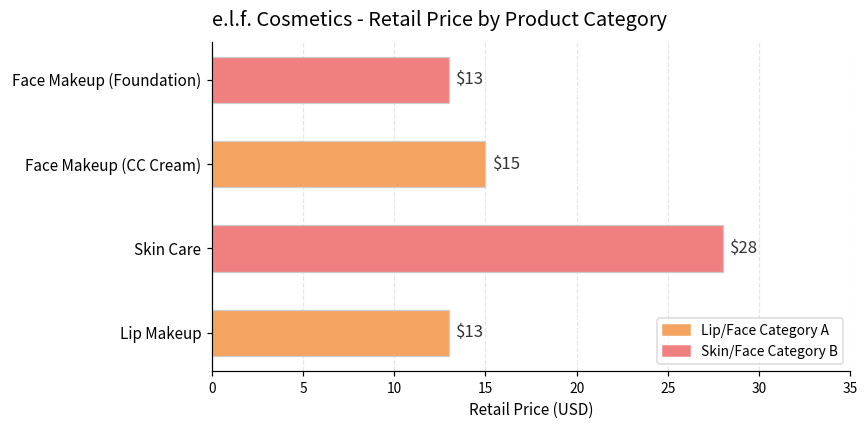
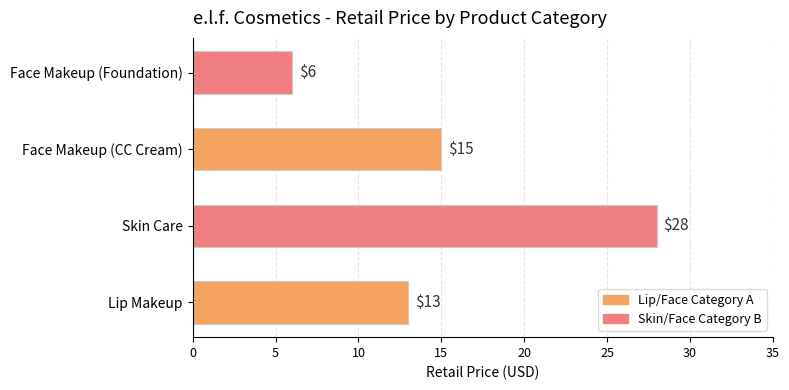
  {
-   "Face Makeup (Foundation)": "$13",
+   "Face Makeup (Foundation)": "$6",
    "Face Makeup (CC Cream)": "$15",
    "Skin Care": "$28",
    "Lip Makeup": "$13"
  }
